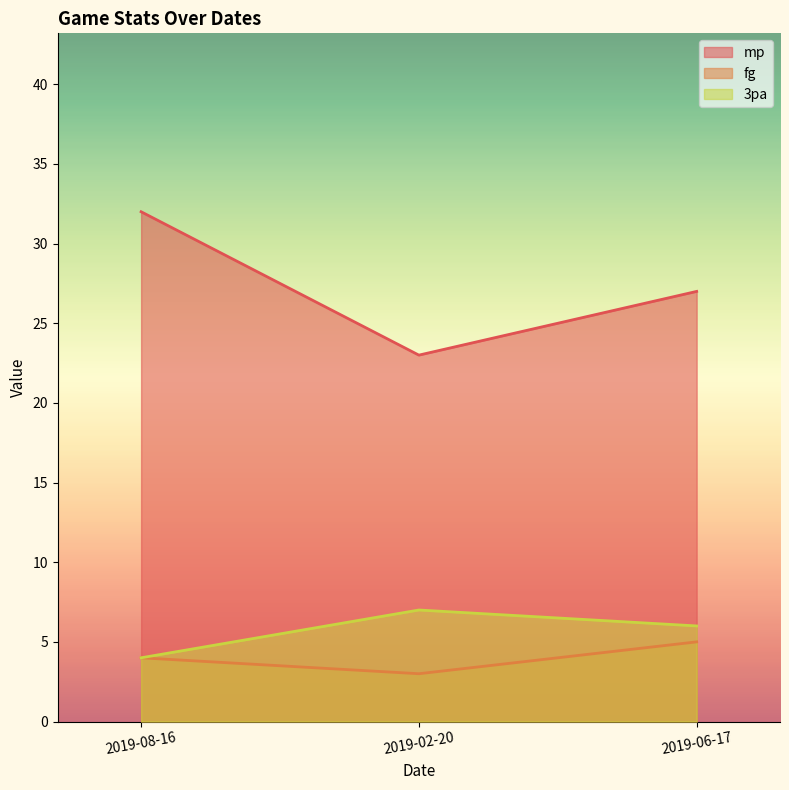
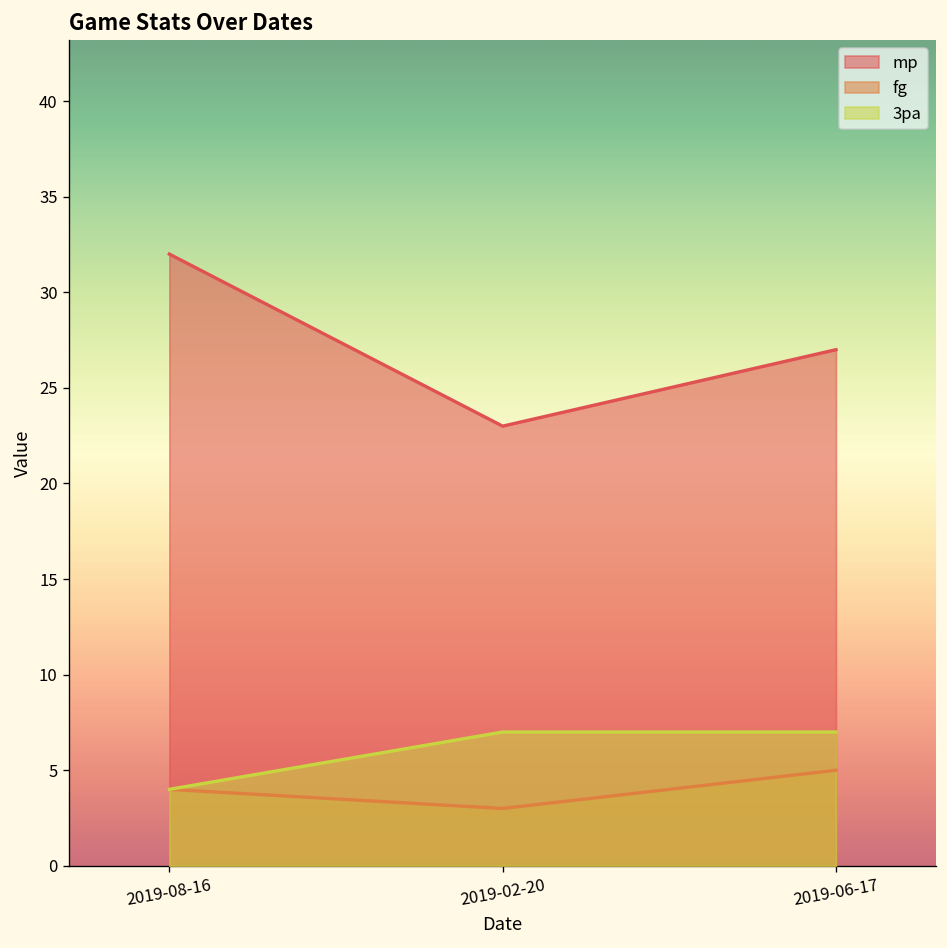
  {
    "3pa": {
      "2019-02-20": 7,
-     "2019-06-17": 6
+     "2019-06-17": 7
    }
  }
